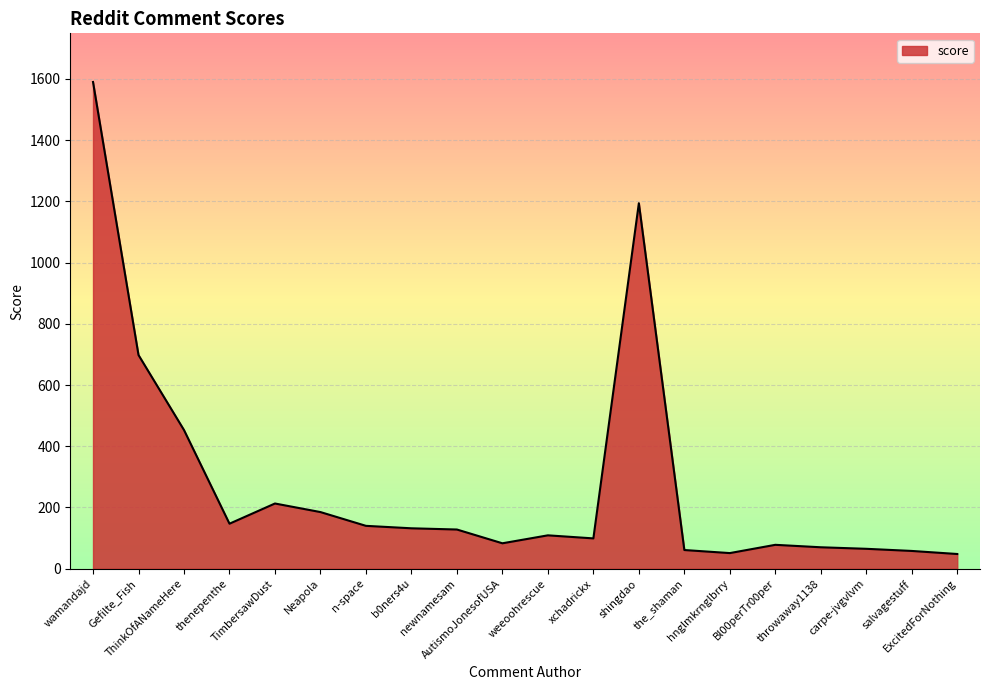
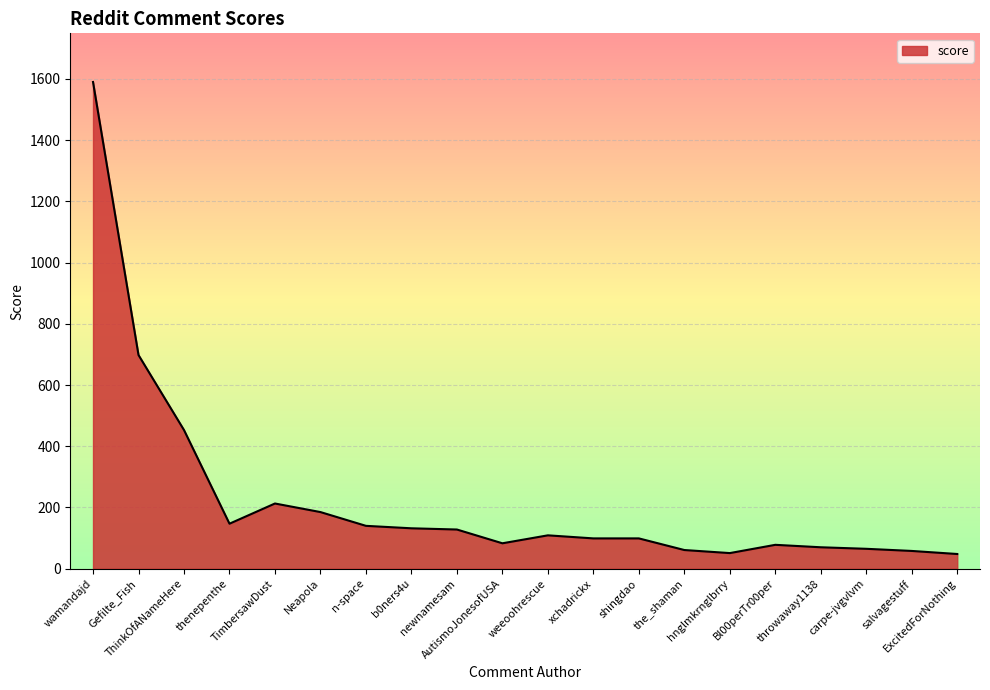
  {
    "wamandajd": 1590,
    "Gefilte_Fish": 700,
    "ThinkOfANameHere": 450,
    "thenepenthe": 150,
    "TimbersawDust": 210,
    "Neapola": 190,
    "n-space": 140,
    "b0ners4u": 130,
    "newnamesam": 130,
    "AutismoJonesofUSA": 80,
    "weeoohrescue": 110,
    "xchadrickx": 100,
-   "shingdao": 1190,
+   "shingdao": 100,
    "the_shaman": 60,
    "hnglmkrnglbrry": 50,
    "Bl00perTr00per": 80,
    "throwaway1138": 70,
    "carpe-jvgvlvm": 70,
    "salvagestuff": 60,
    "ExcitedForNothing": 50
  }
